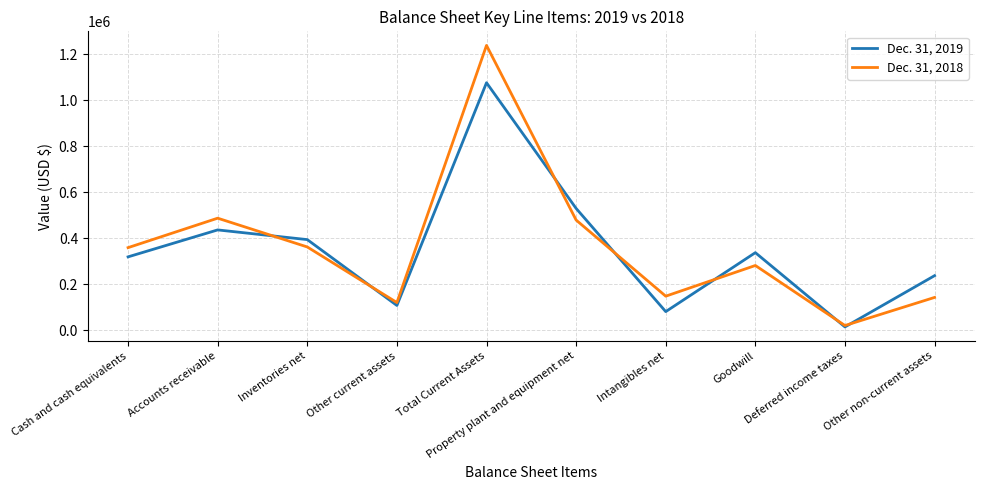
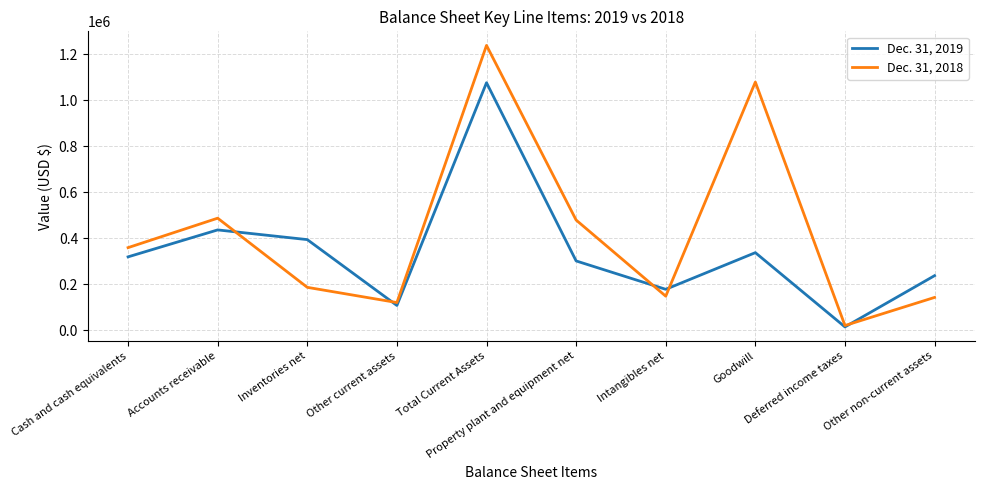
  {
    "Dec. 31, 2019": {
      "Cash and cash equivalents": 320000,
      "Accounts receivable": 440000,
      "Inventories net": 390000,
      "Other current assets": 110000,
      "Total Current Assets": 1080000,
-     "Property plant and equipment net": 530000,
-     "Intangibles net": 80000,
+     "Property plant and equipment net": 300000,
+     "Intangibles net": 180000,
      "Goodwill": 340000,
      "Other non-current assets": 240000
    },
    "Dec. 31, 2018": {
      "Cash and cash equivalents": 360000,
      "Accounts receivable": 490000,
-     "Inventories net": 360000,
+     "Inventories net": 190000,
      "Other current assets": 120000,
      "Total Current Assets": 1240000,
      "Property plant and equipment net": 480000,
      "Intangibles net": 150000,
-     "Goodwill": 280000,
+     "Goodwill": 1080000,
      "Other non-current assets": 140000
    }
  }
